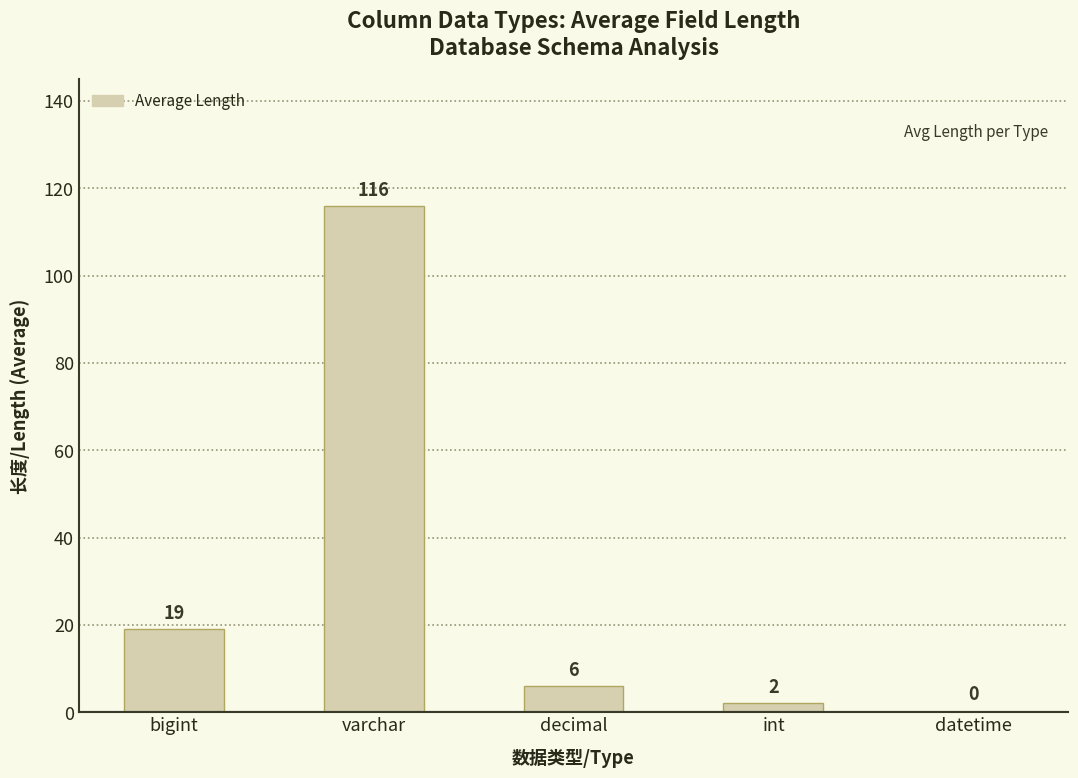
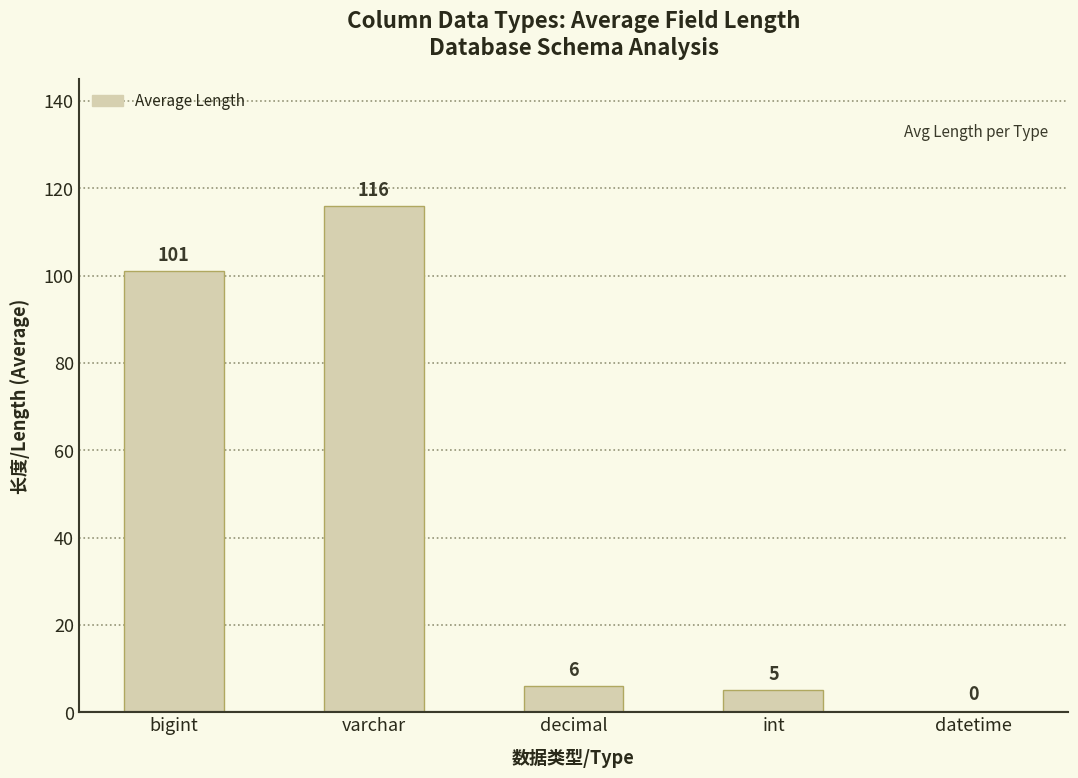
  {
-   "bigint": 19,
+   "bigint": 101,
    "varchar": 116,
    "decimal": 6,
-   "int": 2,
+   "int": 5,
    "datetime": 0
  }
